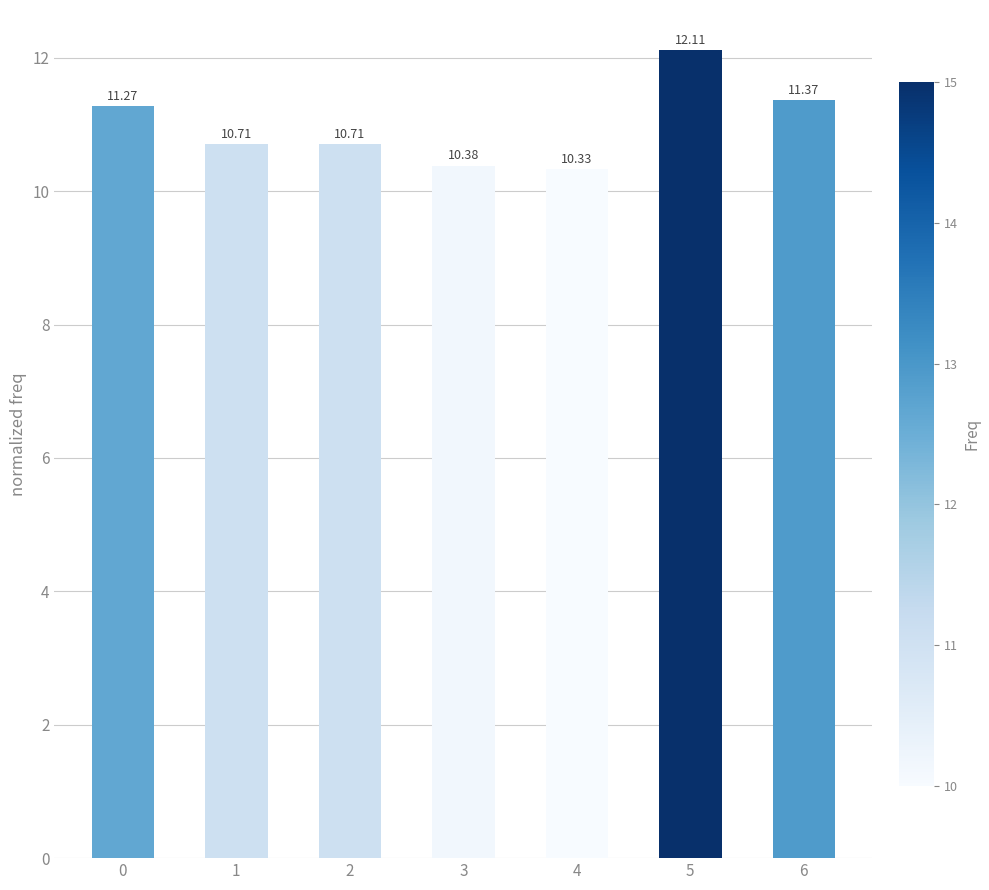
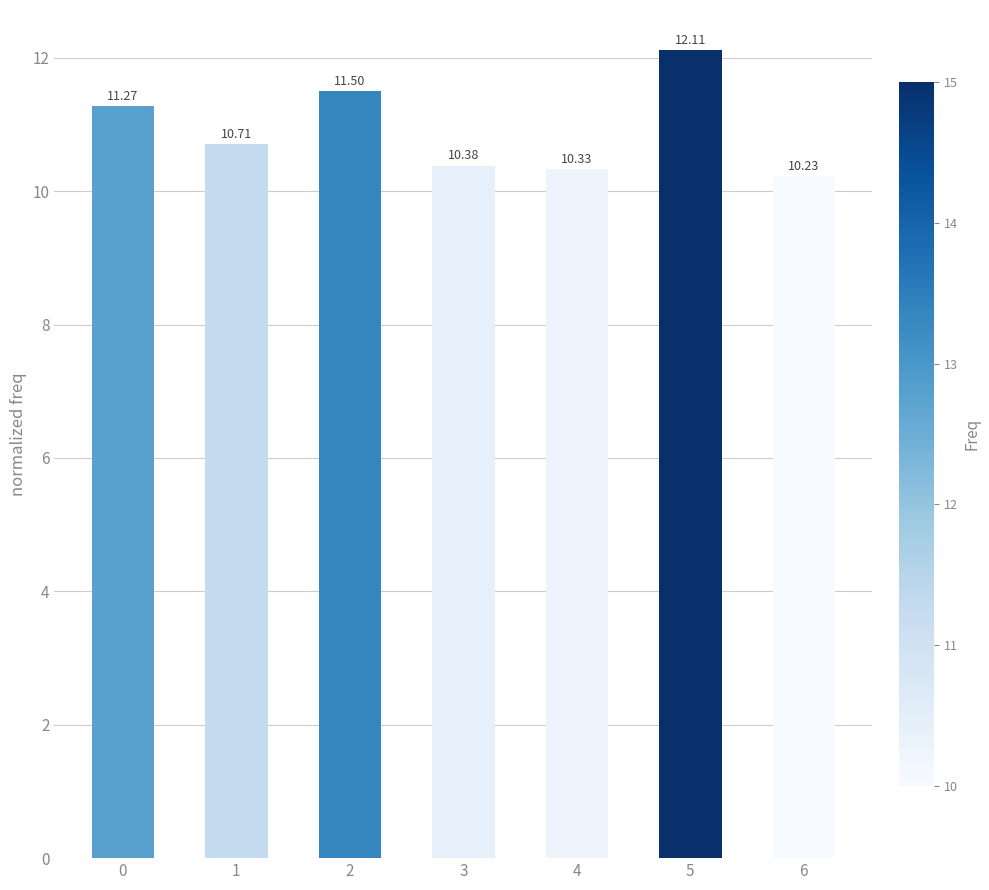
  {
    "0": 11.27,
    "1": 10.71,
-   "2": 10.71,
+   "2": 11.50,
    "3": 10.38,
    "4": 10.33,
    "5": 12.11,
-   "6": 11.37
+   "6": 10.23
  }
